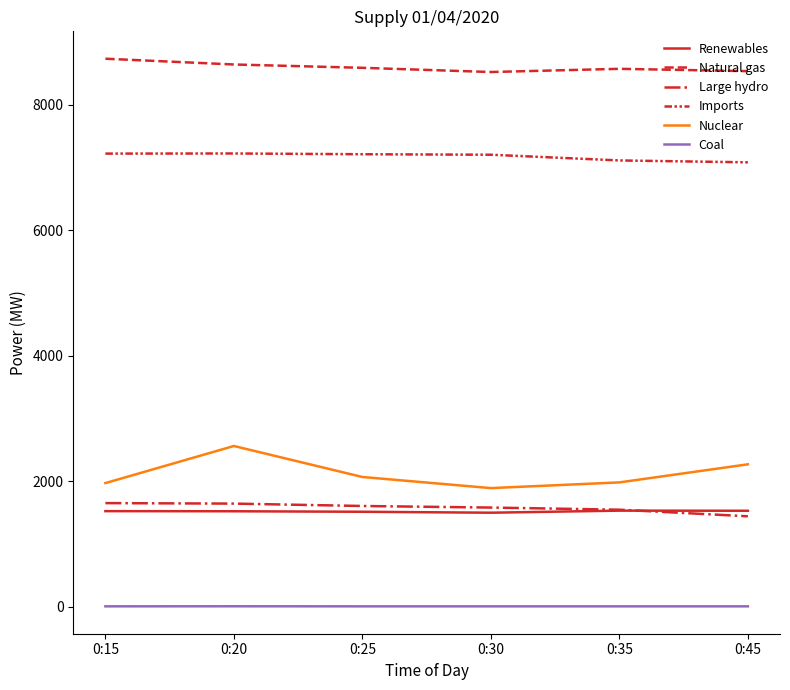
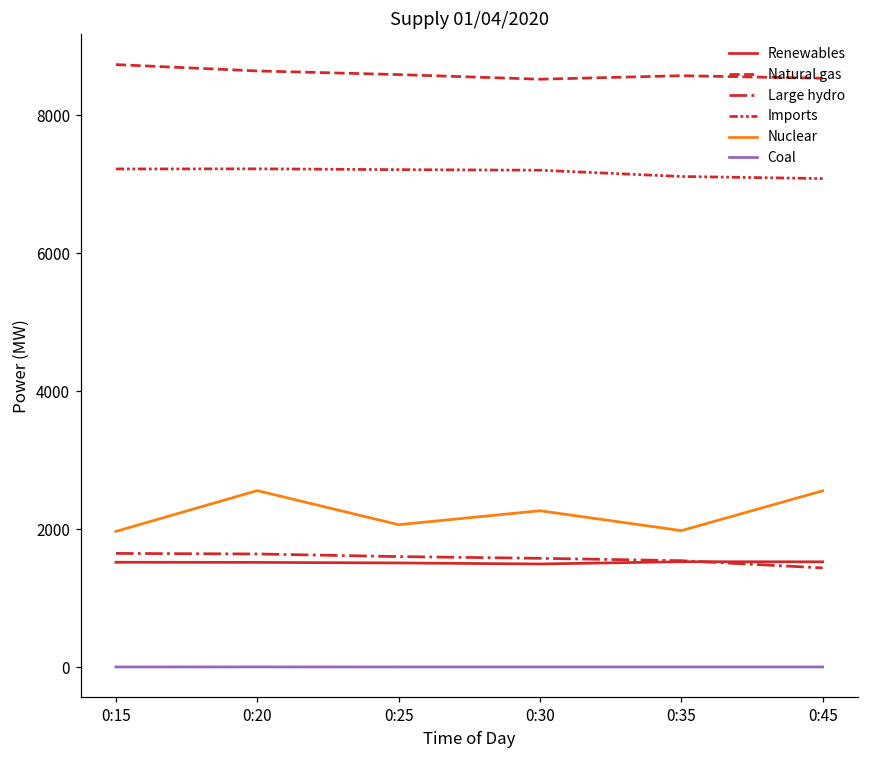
  {
    "Nuclear": {
      "0:15": 2000,
      "0:20": 2600,
      "0:25": 2100,
-     "0:30": 1900,
+     "0:30": 2300,
      "0:35": 2000,
-     "0:45": 2300
+     "0:45": 2600
    },
    "Coal": {
      "0:15": 0,
      "0:20": 0,
      "0:25": 0,
      "0:30": 0,
      "0:35": 0,
      "0:45": 0
    }
  }
